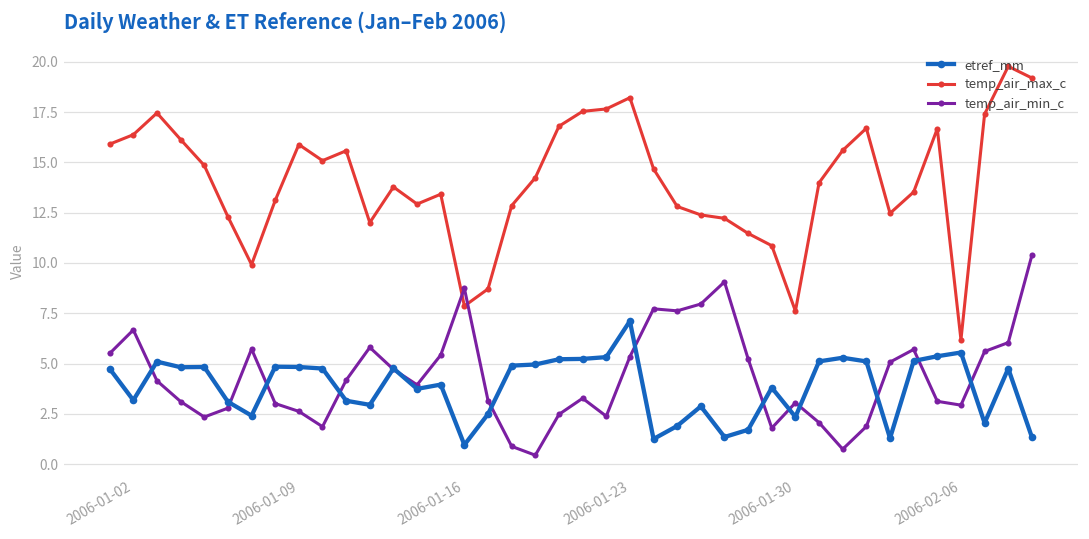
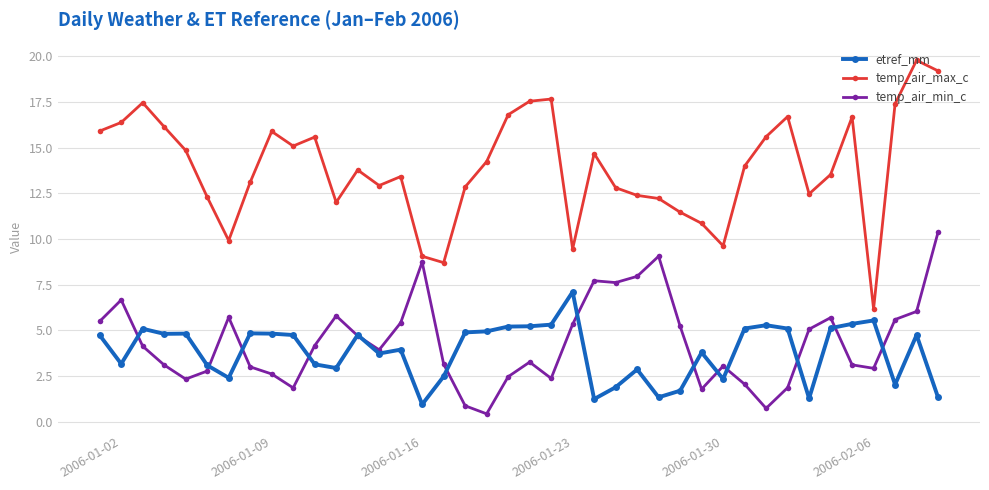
  {
    "etref_mm": {
      "2006-01-02": 3.2,
      "2006-01-09": 4.8,
      "2006-01-16": 1.0,
      "2006-01-23": 7.1,
      "2006-01-30": 2.3,
      "2006-02-06": 5.5
    },
    "temp_air_max_c": {
      "2006-01-02": 16.4,
      "2006-01-09": 15.9,
-     "2006-01-16": 7.9,
-     "2006-01-23": 18.2,
-     "2006-01-30": 7.6,
+     "2006-01-16": 9.1,
+     "2006-01-23": 9.5,
+     "2006-01-30": 9.6,
      "2006-02-06": 6.2
    },
    "temp_air_min_c": {
      "2006-01-02": 6.7,
      "2006-01-09": 2.6,
      "2006-01-16": 8.7,
      "2006-01-23": 5.3,
      "2006-01-30": 3.1,
      "2006-02-06": 2.9
    }
  }
